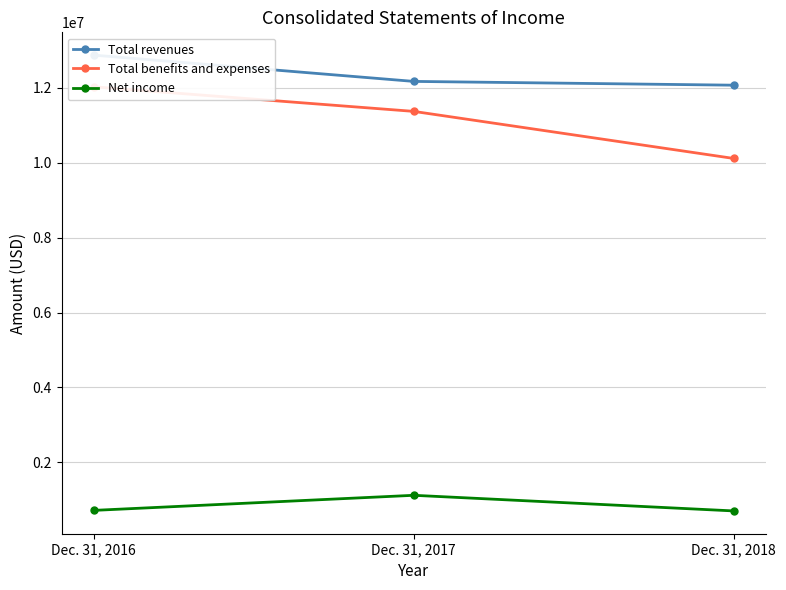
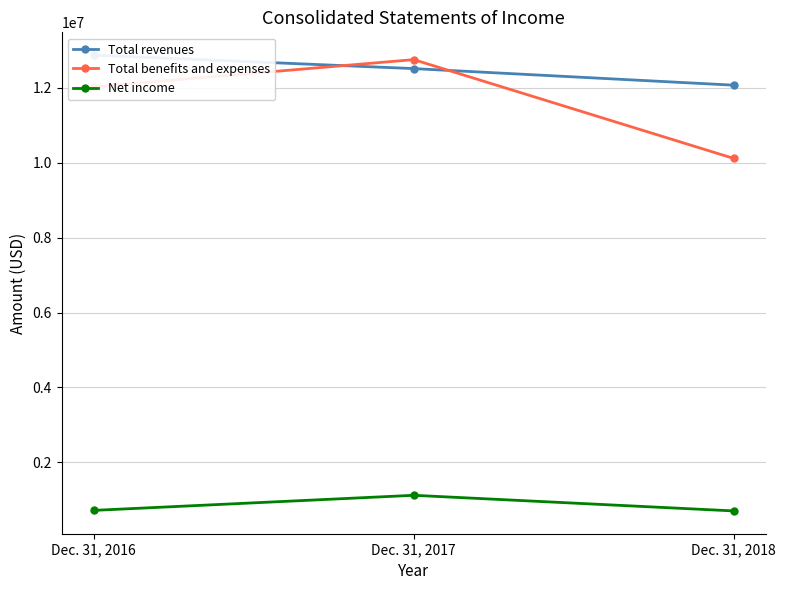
  {
    "Total revenues": {
-     "Dec. 31, 2017": 12200000,
+     "Dec. 31, 2017": 12500000,
      "Dec. 31, 2018": 12100000
    },
    "Total benefits and expenses": {
-     "Dec. 31, 2017": 11400000,
+     "Dec. 31, 2017": 12800000,
      "Dec. 31, 2018": 10100000
    },
    "Net income": {
      "Dec. 31, 2016": 700000,
      "Dec. 31, 2017": 1100000,
      "Dec. 31, 2018": 700000
    }
  }
